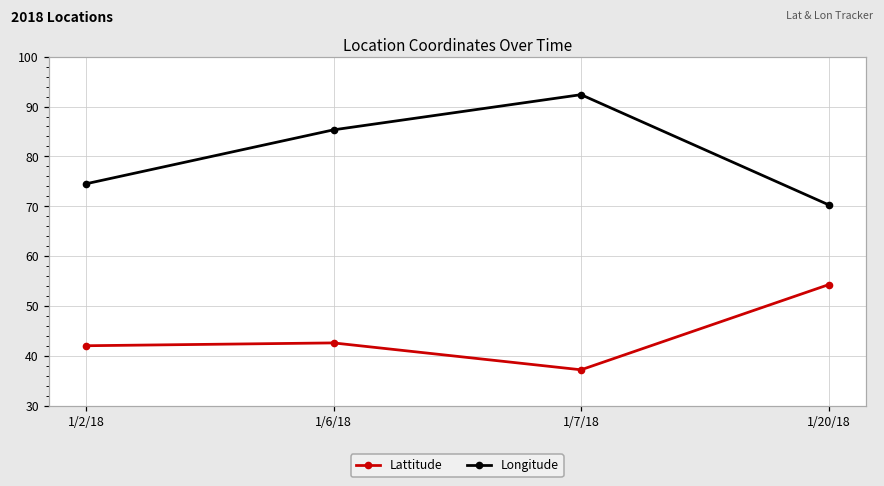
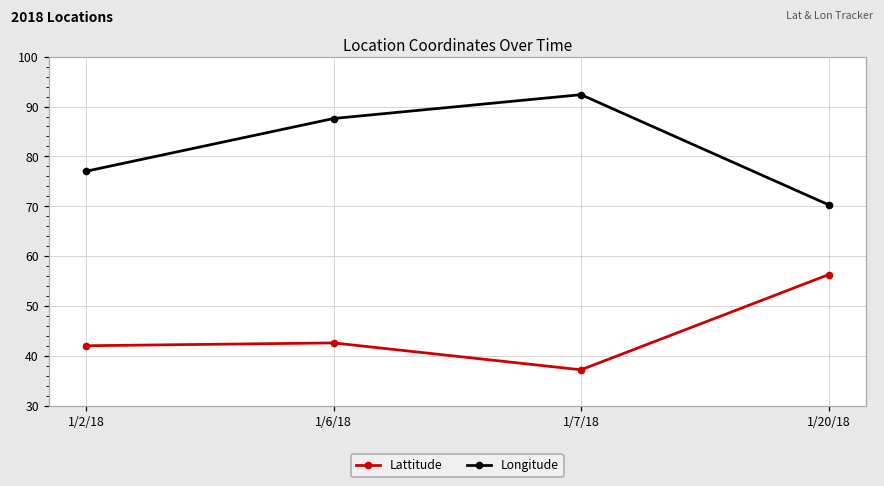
  {
    "Lattitude": {
      "1/2/18": 42,
      "1/6/18": 43,
      "1/7/18": 37,
-     "1/20/18": 54
+     "1/20/18": 56
    },
    "Longitude": {
-     "1/2/18": 75,
-     "1/6/18": 85,
+     "1/2/18": 77,
+     "1/6/18": 88,
      "1/7/18": 92,
      "1/20/18": 70
    }
  }
